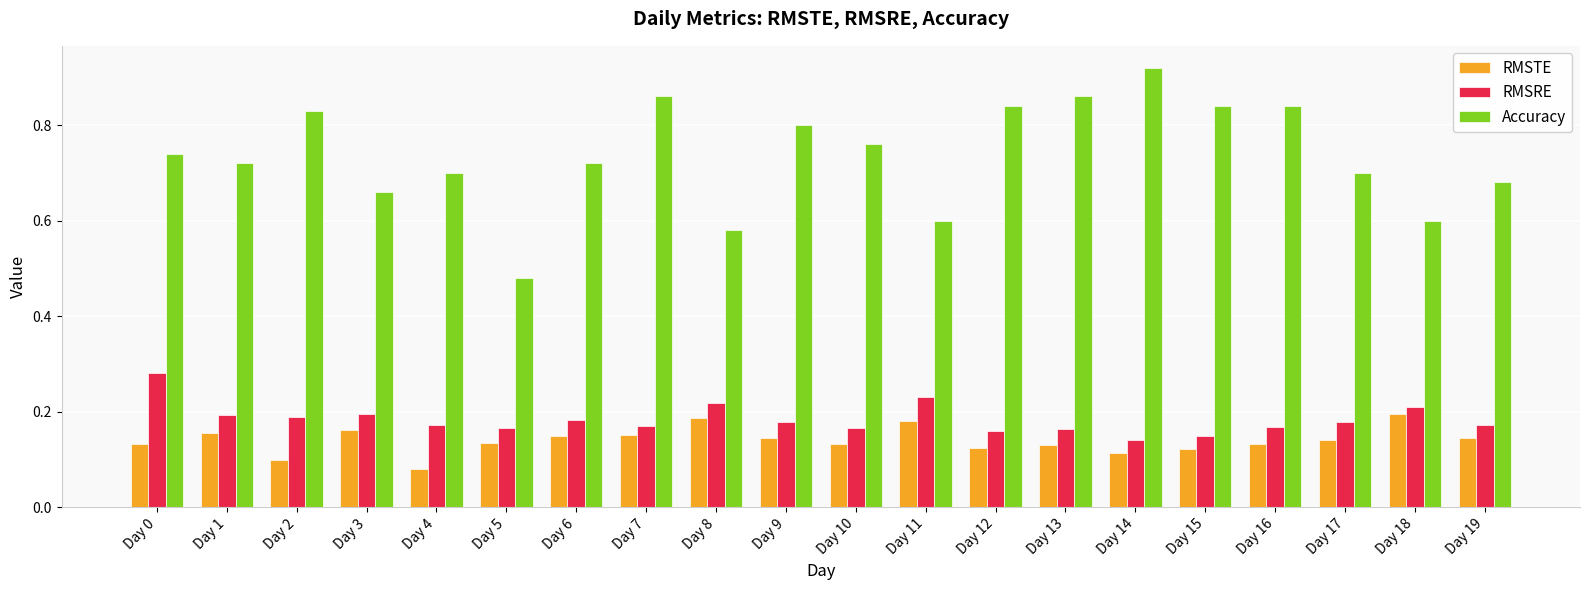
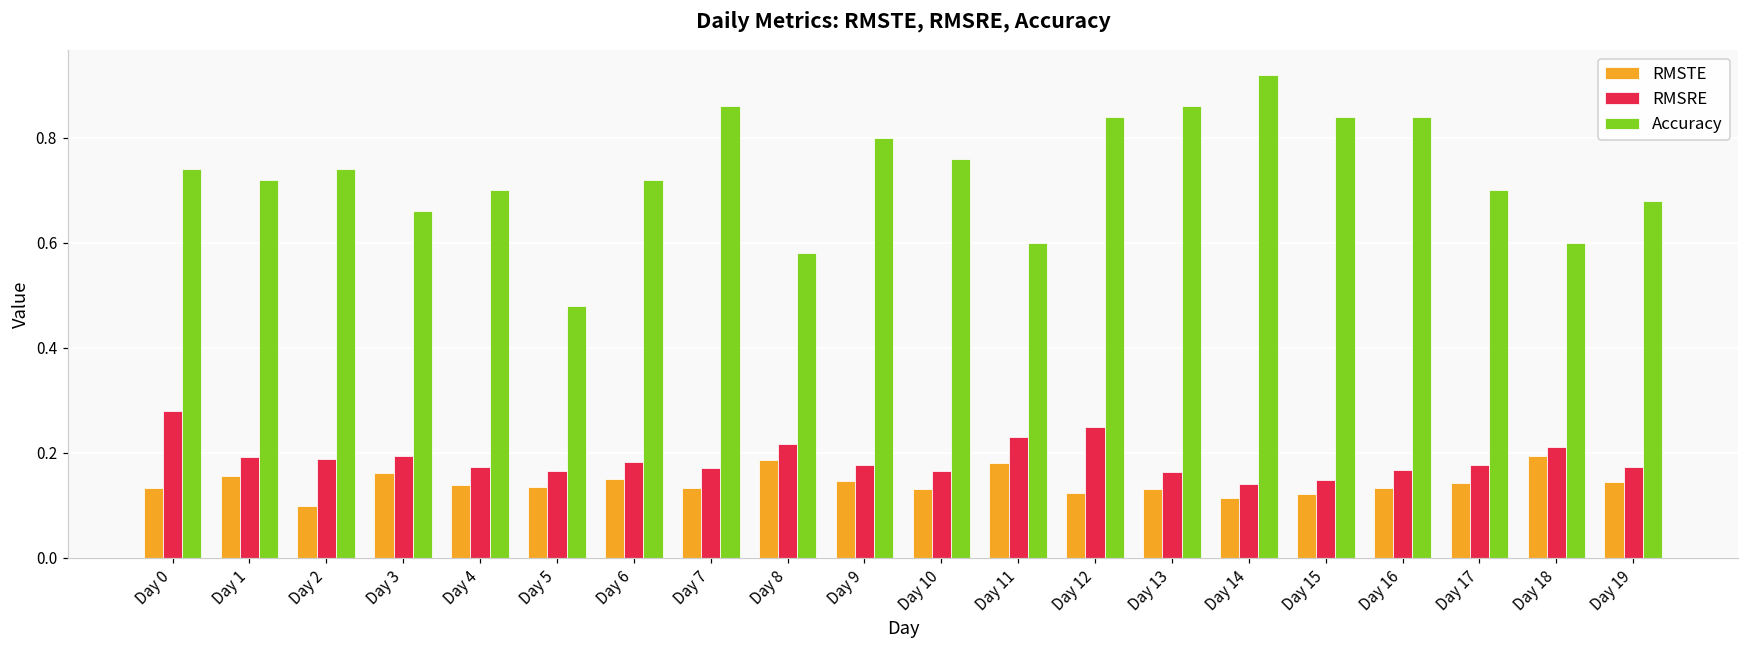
  {
    "RMSTE": {
      "Day 0": 0.13,
      "Day 1": 0.16,
      "Day 2": 0.10,
      "Day 3": 0.16,
-     "Day 4": 0.08,
+     "Day 4": 0.14,
      "Day 5": 0.13,
      "Day 6": 0.15,
-     "Day 7": 0.15,
+     "Day 7": 0.13,
      "Day 8": 0.19,
      "Day 9": 0.15,
      "Day 10": 0.13,
      "Day 11": 0.18,
      "Day 12": 0.12,
      "Day 13": 0.13,
      "Day 14": 0.11,
      "Day 15": 0.12,
      "Day 16": 0.13,
      "Day 17": 0.14,
      "Day 18": 0.19,
      "Day 19": 0.15
    },
    "RMSRE": {
      "Day 0": 0.28,
      "Day 1": 0.19,
      "Day 2": 0.19,
      "Day 3": 0.19,
      "Day 4": 0.17,
      "Day 5": 0.17,
      "Day 6": 0.18,
      "Day 7": 0.17,
      "Day 8": 0.22,
      "Day 9": 0.18,
      "Day 10": 0.17,
      "Day 11": 0.23,
-     "Day 12": 0.16,
+     "Day 12": 0.25,
      "Day 13": 0.16,
      "Day 14": 0.14,
      "Day 15": 0.15,
      "Day 16": 0.17,
      "Day 17": 0.18,
      "Day 18": 0.21,
      "Day 19": 0.17
    },
    "Accuracy": {
      "Day 0": 0.74,
      "Day 1": 0.72,
-     "Day 2": 0.83,
+     "Day 2": 0.74,
      "Day 3": 0.66,
      "Day 4": 0.70,
      "Day 5": 0.48,
      "Day 6": 0.72,
      "Day 7": 0.86,
      "Day 8": 0.58,
      "Day 9": 0.80,
      "Day 10": 0.76,
      "Day 11": 0.60,
      "Day 12": 0.84,
      "Day 13": 0.86,
      "Day 14": 0.92,
      "Day 15": 0.84,
      "Day 16": 0.84,
      "Day 17": 0.70,
      "Day 18": 0.60,
      "Day 19": 0.68
    }
  }
